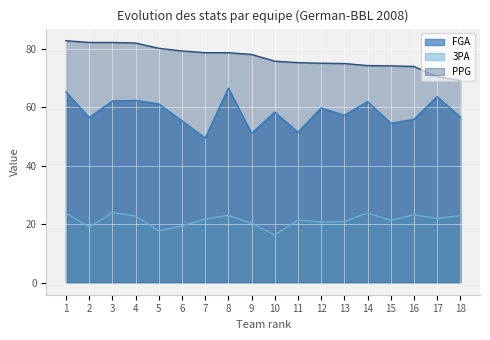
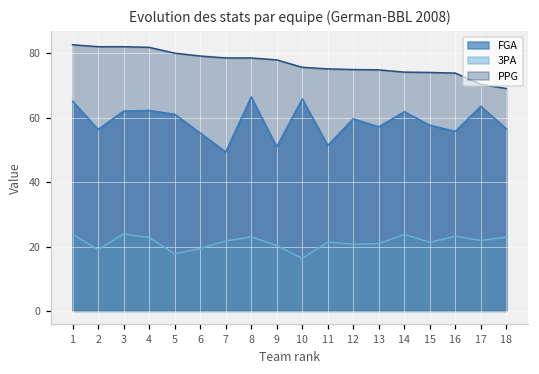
  {
    "FGA": {
      "1": 65,
      "2": 56,
      "3": 62,
      "4": 62,
      "5": 61,
      "6": 55,
      "7": 49,
      "8": 67,
      "9": 51,
-     "10": 58,
+     "10": 66,
      "11": 51,
      "12": 60,
      "13": 57,
      "14": 62,
-     "15": 55,
+     "15": 58,
      "16": 56,
      "17": 64,
      "18": 57
    }
  }
